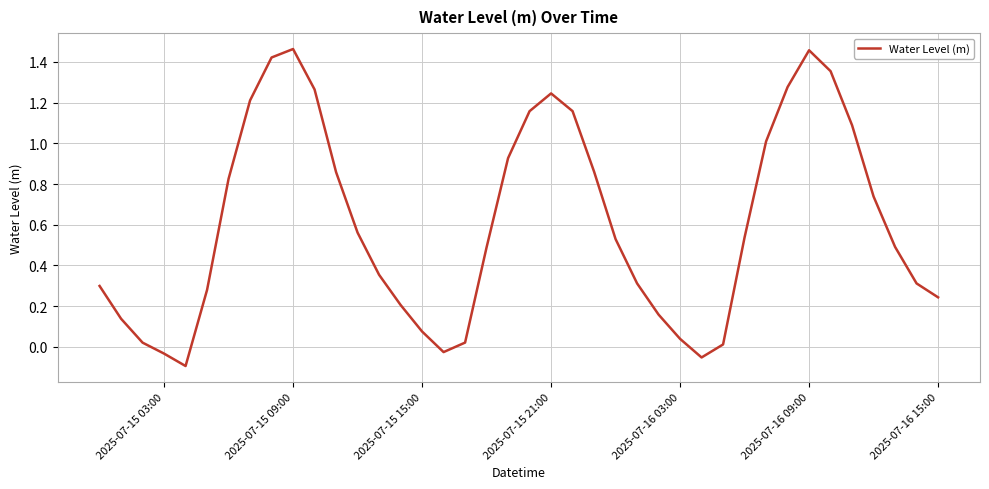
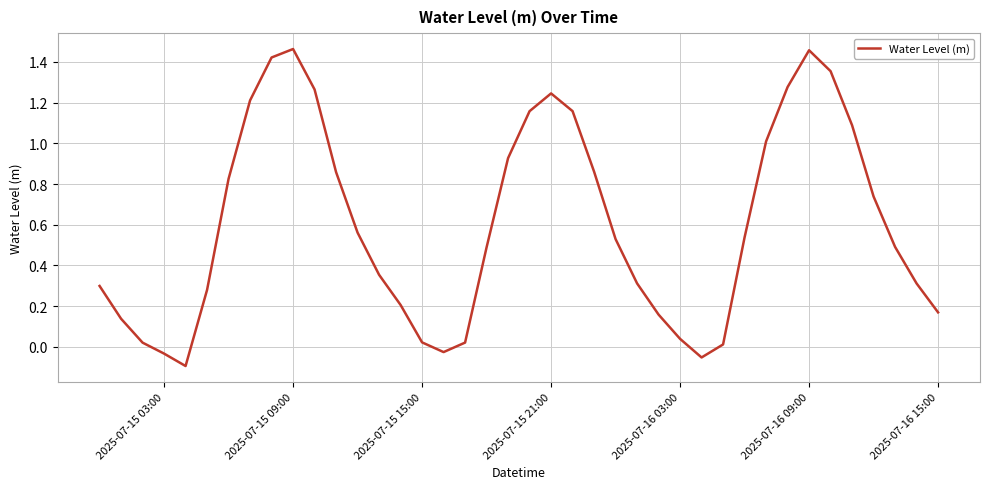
  {
    "2025-07-15 03:00": -0.03,
    "2025-07-15 09:00": 1.46,
-   "2025-07-15 15:00": 0.08,
+   "2025-07-15 15:00": 0.02,
    "2025-07-15 21:00": 1.25,
    "2025-07-16 03:00": 0.04,
    "2025-07-16 09:00": 1.46,
-   "2025-07-16 15:00": 0.24
+   "2025-07-16 15:00": 0.17
  }
